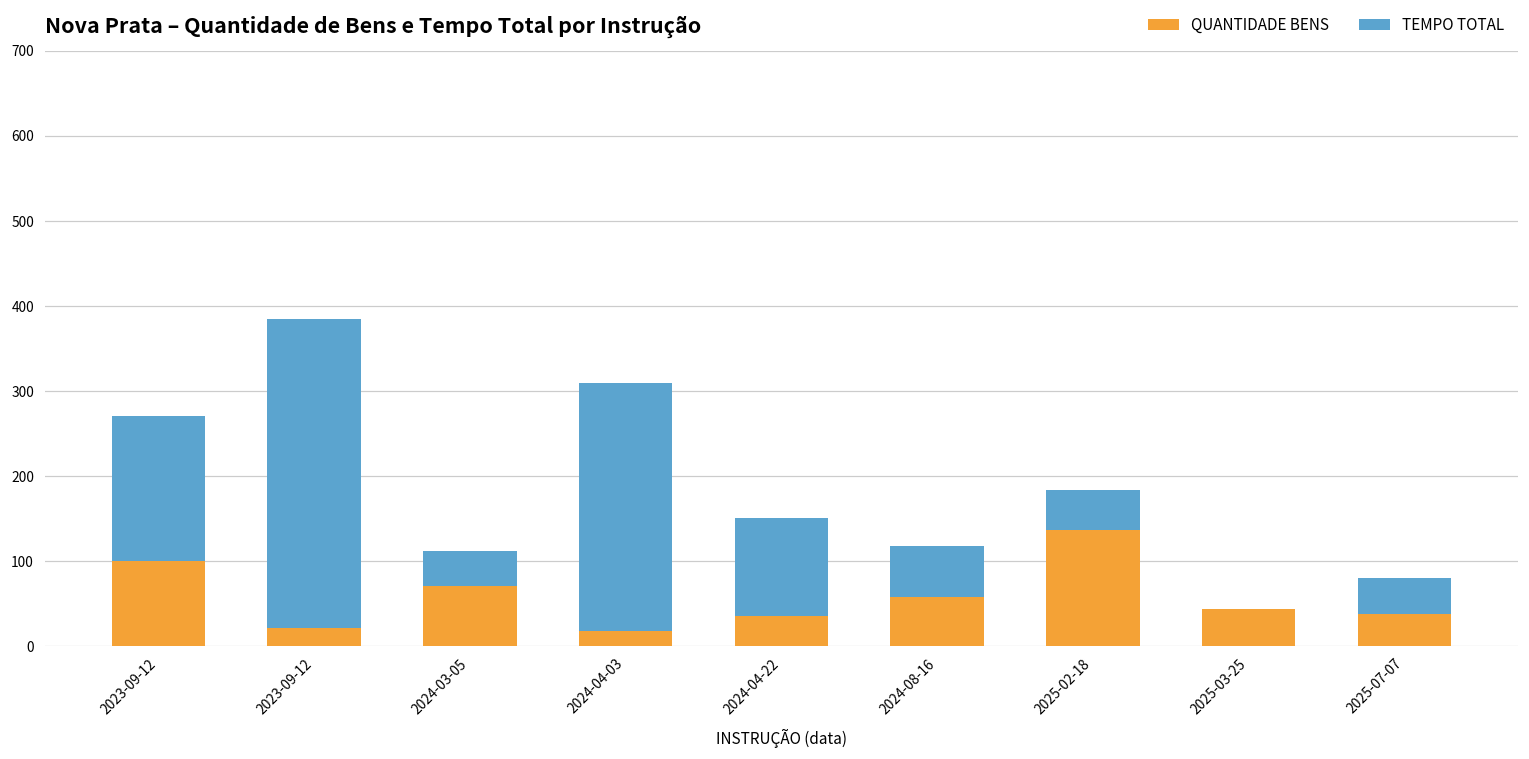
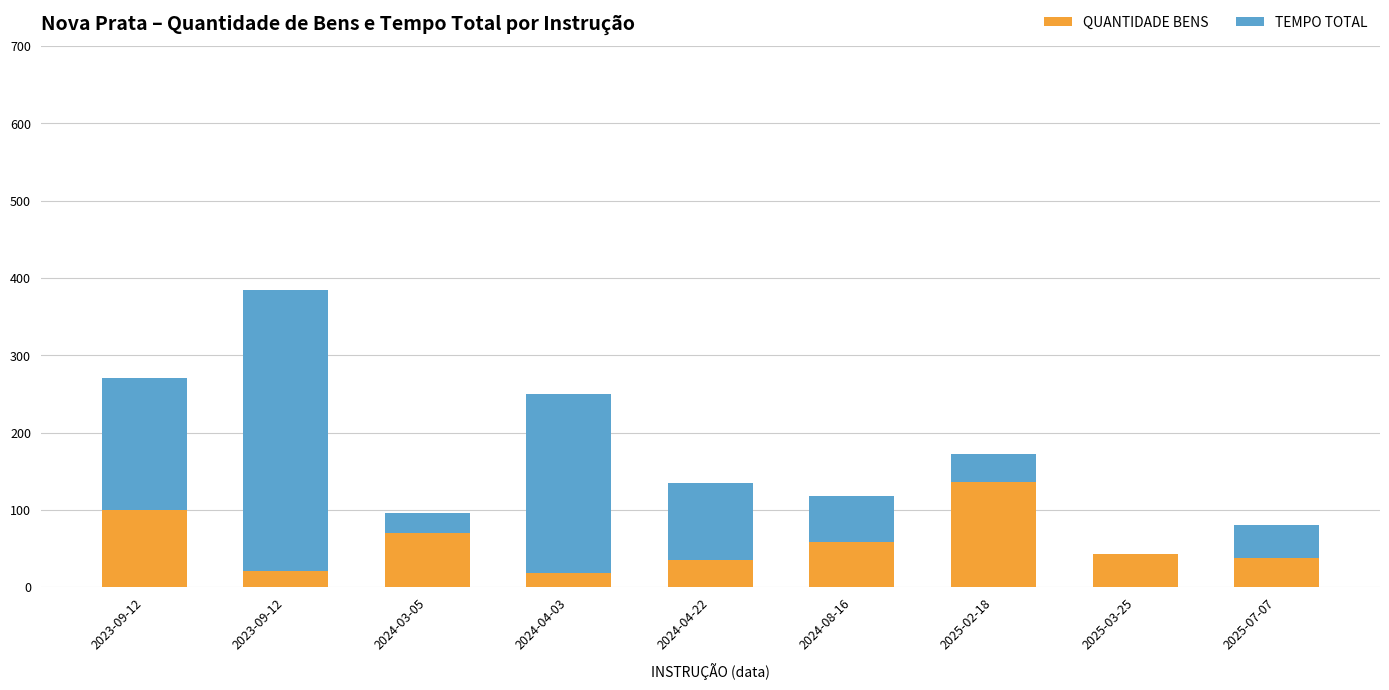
  {
    "QUANTIDADE BENS": {
      "2024-03-05": 70,
      "2024-04-03": 20,
      "2024-04-22": 40,
      "2024-08-16": 60,
      "2025-02-18": 140,
      "2025-03-25": 40,
      "2025-07-07": 40
    },
    "TEMPO TOTAL": {
-     "2024-03-05": 40,
-     "2024-04-03": 290,
-     "2024-04-22": 120,
+     "2024-03-05": 30,
+     "2024-04-03": 230,
+     "2024-04-22": 100,
      "2024-08-16": 60,
-     "2025-02-18": 50,
+     "2025-02-18": 40,
      "2025-03-25": 0,
      "2025-07-07": 40
    }
  }
